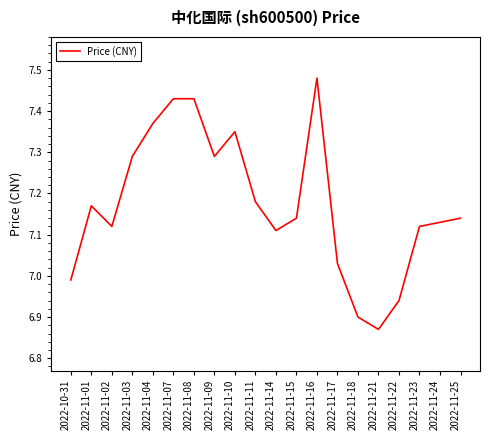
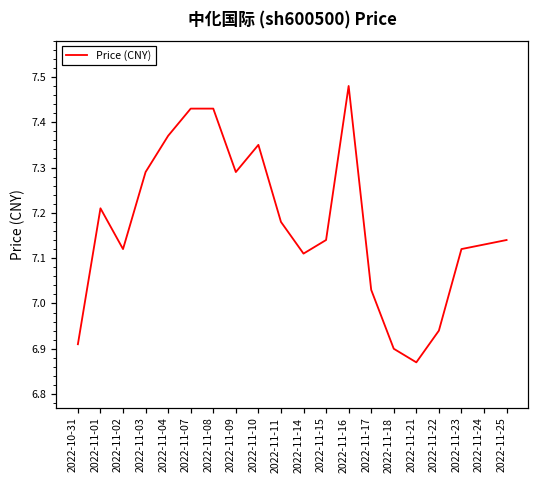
  {
-   "2022-10-31": 6.99,
-   "2022-11-01": 7.17,
+   "2022-10-31": 6.91,
+   "2022-11-01": 7.21,
    "2022-11-02": 7.12,
    "2022-11-03": 7.29,
    "2022-11-04": 7.37,
    "2022-11-07": 7.43,
    "2022-11-08": 7.43,
    "2022-11-09": 7.29,
    "2022-11-10": 7.35,
    "2022-11-11": 7.18,
    "2022-11-14": 7.11,
    "2022-11-15": 7.14,
    "2022-11-16": 7.48,
    "2022-11-17": 7.03,
    "2022-11-18": 6.90,
    "2022-11-21": 6.87,
    "2022-11-22": 6.94,
    "2022-11-23": 7.12,
    "2022-11-24": 7.13,
    "2022-11-25": 7.14
  }
